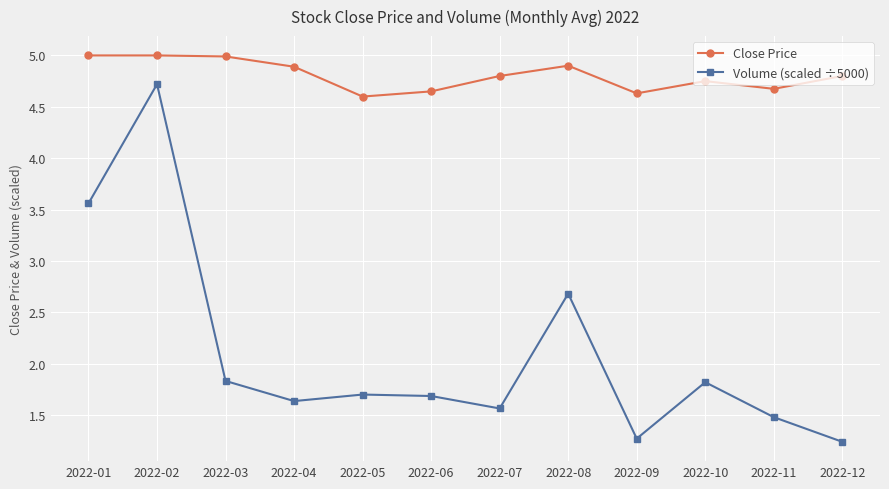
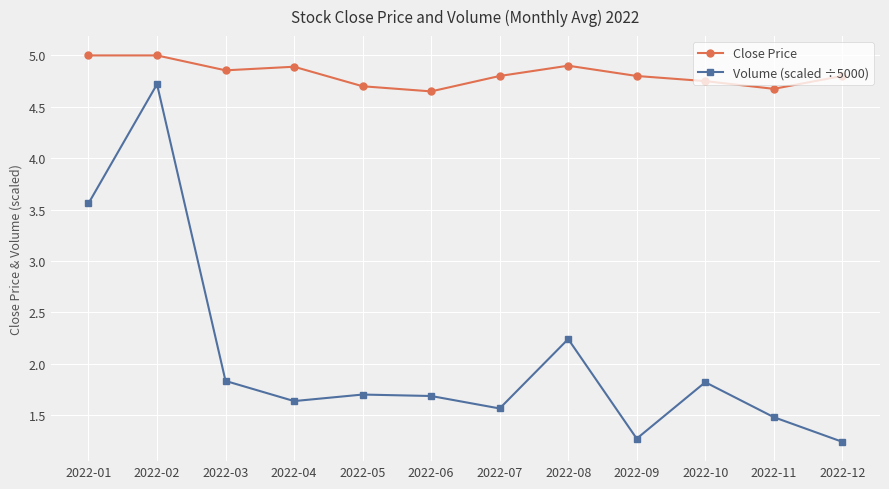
  {
    "Close Price": {
      "2022-01": 5.00,
      "2022-02": 5.00,
-     "2022-03": 4.99,
+     "2022-03": 4.85,
      "2022-04": 4.89,
-     "2022-05": 4.60,
+     "2022-05": 4.70,
      "2022-06": 4.65,
      "2022-07": 4.80,
      "2022-08": 4.90,
-     "2022-09": 4.63,
+     "2022-09": 4.80,
      "2022-11": 4.67
    },
    "Volume (scaled ÷5000)": {
      "2022-01": 3.56,
      "2022-02": 4.72,
      "2022-03": 1.83,
      "2022-04": 1.64,
      "2022-05": 1.70,
      "2022-06": 1.69,
      "2022-07": 1.56,
-     "2022-08": 2.68,
+     "2022-08": 2.24,
      "2022-09": 1.27,
      "2022-10": 1.82,
      "2022-11": 1.48,
      "2022-12": 1.24
    }
  }
